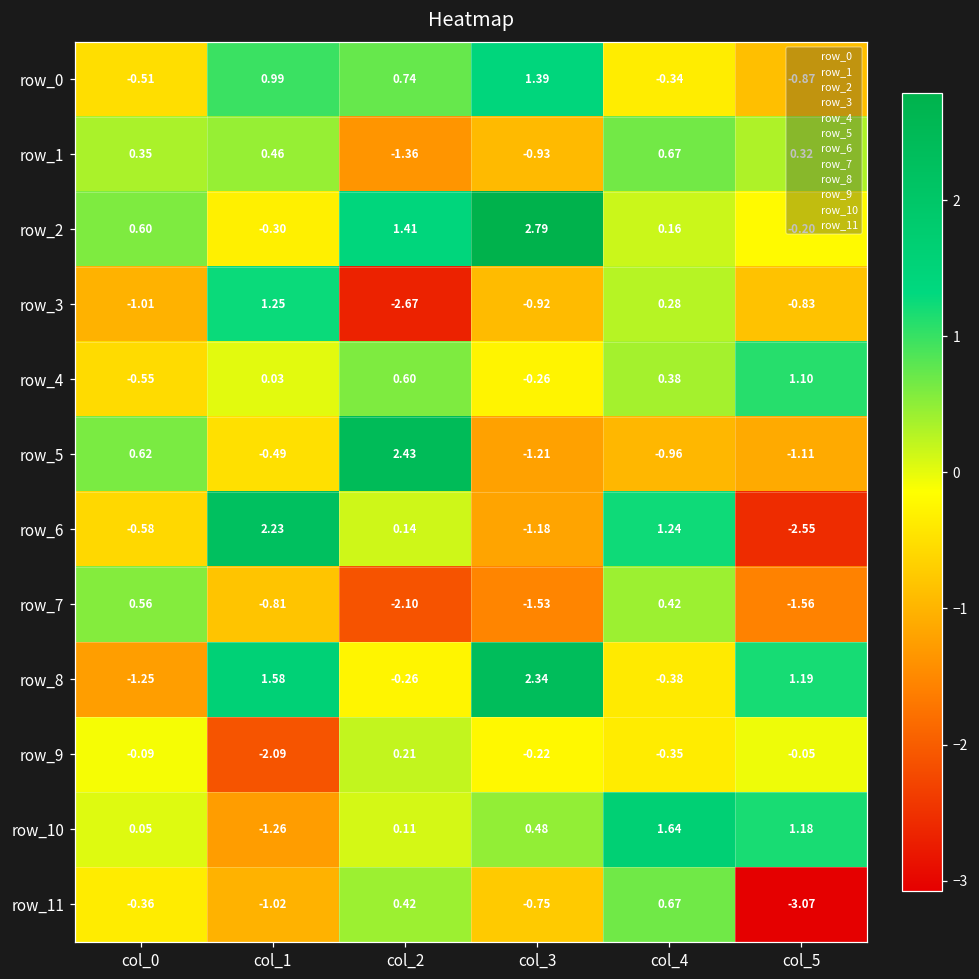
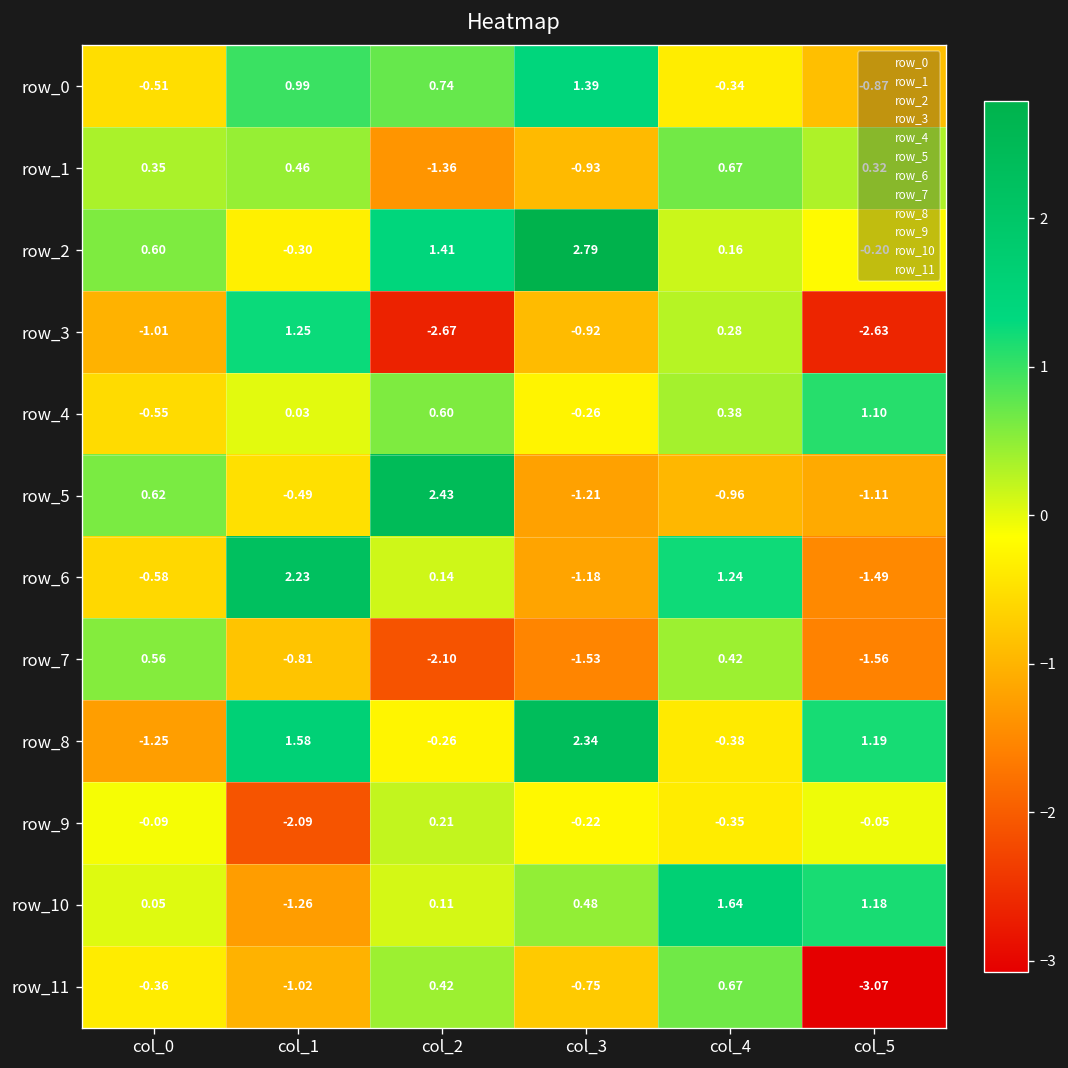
  {
    "row_0": {
      "col_0": -0.51,
      "col_1": 0.99,
      "col_2": 0.74,
      "col_3": 1.39,
      "col_4": -0.34
    },
    "row_1": {
      "col_0": 0.35,
      "col_1": 0.46,
      "col_2": -1.36,
      "col_3": -0.93,
      "col_4": 0.67
    },
    "row_2": {
      "col_0": 0.60,
      "col_1": -0.30,
      "col_2": 1.41,
      "col_3": 2.79,
      "col_4": 0.16
    },
    "row_3": {
      "col_0": -1.01,
      "col_1": 1.25,
      "col_2": -2.67,
      "col_3": -0.92,
      "col_4": 0.28,
-     "col_5": -0.83
+     "col_5": -2.63
    },
    "row_4": {
      "col_0": -0.55,
      "col_1": 0.03,
      "col_2": 0.60,
      "col_3": -0.26,
      "col_4": 0.38,
      "col_5": 1.10
    },
    "row_5": {
      "col_0": 0.62,
      "col_1": -0.49,
      "col_2": 2.43,
      "col_3": -1.21,
      "col_4": -0.96,
      "col_5": -1.11
    },
    "row_6": {
      "col_0": -0.58,
      "col_1": 2.23,
      "col_2": 0.14,
      "col_3": -1.18,
      "col_4": 1.24,
-     "col_5": -2.55
+     "col_5": -1.49
    },
    "row_7": {
      "col_0": 0.56,
      "col_1": -0.81,
      "col_2": -2.10,
      "col_3": -1.53,
      "col_4": 0.42,
      "col_5": -1.56
    },
    "row_8": {
      "col_0": -1.25,
      "col_1": 1.58,
      "col_2": -0.26,
      "col_3": 2.34,
      "col_4": -0.38,
      "col_5": 1.19
    },
    "row_9": {
      "col_0": -0.09,
      "col_1": -2.09,
      "col_2": 0.21,
      "col_3": -0.22,
      "col_4": -0.35,
      "col_5": -0.05
    },
    "row_10": {
      "col_0": 0.05,
      "col_1": -1.26,
      "col_2": 0.11,
      "col_3": 0.48,
      "col_4": 1.64,
      "col_5": 1.18
    },
    "row_11": {
      "col_0": -0.36,
      "col_1": -1.02,
      "col_2": 0.42,
      "col_3": -0.75,
      "col_4": 0.67,
      "col_5": -3.07
    }
  }
